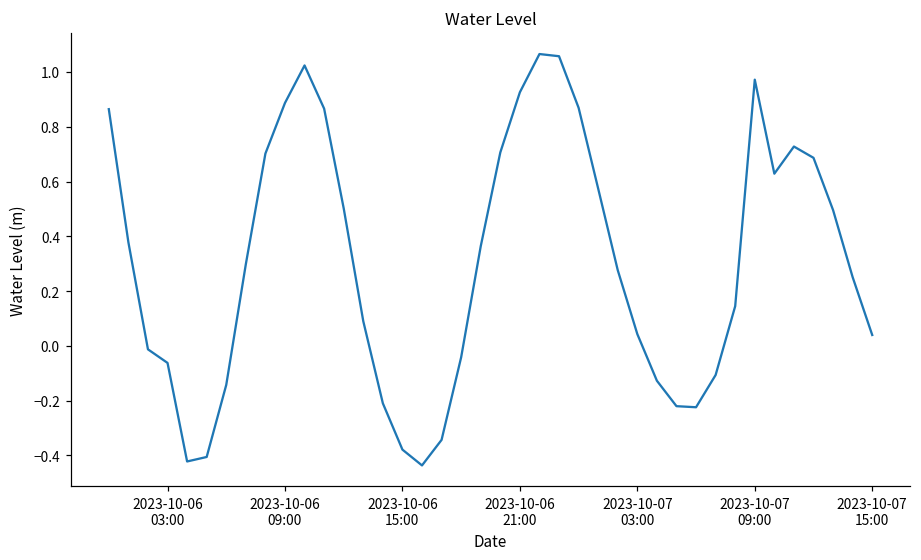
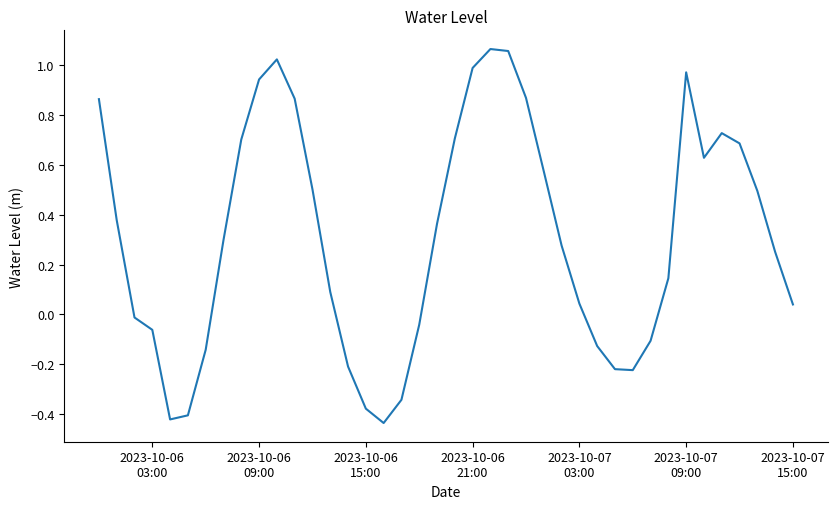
  {
    "2023-10-06 03:00": -0.06,
-   "2023-10-06 09:00": 0.89,
+   "2023-10-06 09:00": 0.94,
    "2023-10-06 15:00": -0.38,
-   "2023-10-06 21:00": 0.93,
+   "2023-10-06 21:00": 0.99,
    "2023-10-07 03:00": 0.04,
    "2023-10-07 09:00": 0.97,
    "2023-10-07 15:00": 0.04
  }
